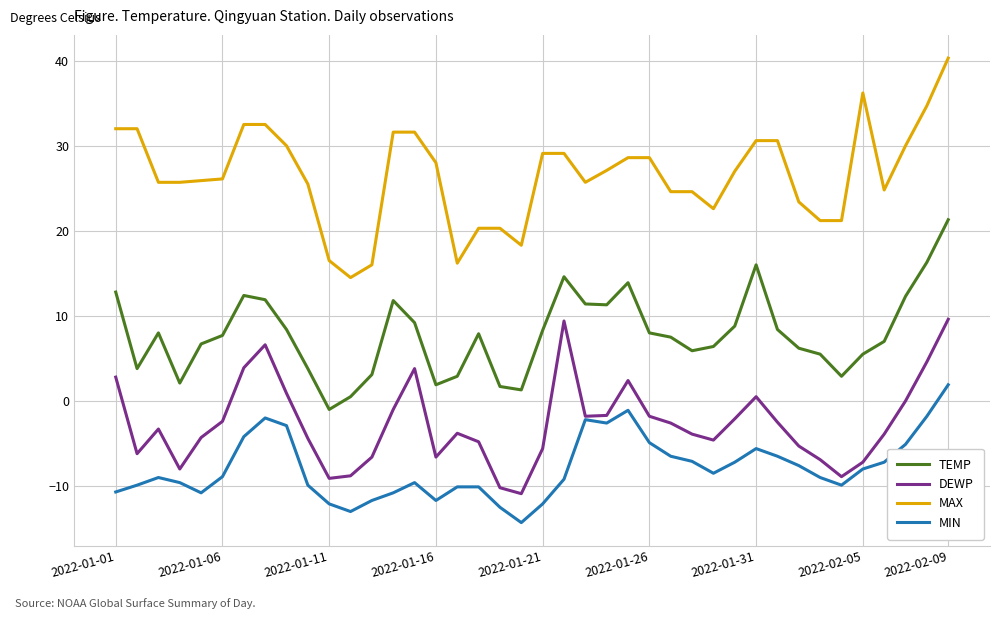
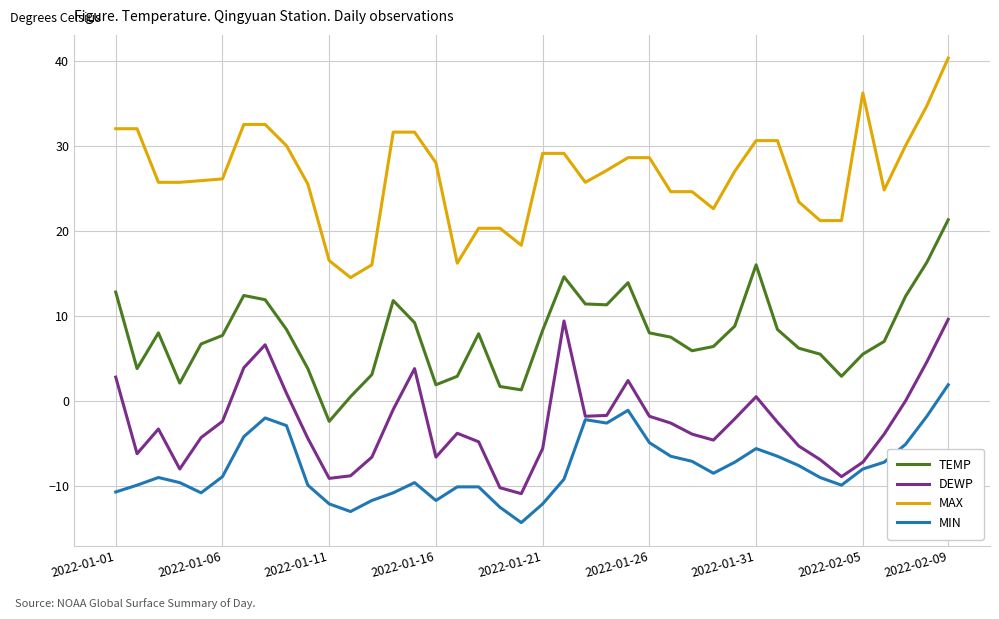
  {
    "TEMP": {
      "2022-01-01": 13,
      "2022-01-06": 8,
-     "2022-01-11": -1,
+     "2022-01-11": -2,
      "2022-01-16": 2,
      "2022-01-21": 8,
      "2022-01-26": 8,
      "2022-01-31": 16,
      "2022-02-05": 6,
      "2022-02-09": 21
    },
    "DEWP": {
      "2022-01-01": 3,
      "2022-01-06": -2,
      "2022-01-11": -9,
      "2022-01-16": -7,
      "2022-01-21": -6,
      "2022-01-26": -2,
      "2022-01-31": 1,
      "2022-02-05": -7,
      "2022-02-09": 10
    },
    "MAX": {
      "2022-01-01": 32,
      "2022-01-06": 26,
      "2022-01-11": 17,
      "2022-01-16": 28,
      "2022-01-21": 29,
      "2022-01-26": 29,
      "2022-01-31": 31,
      "2022-02-05": 36,
      "2022-02-09": 40
    },
    "MIN": {
      "2022-01-01": -11,
      "2022-01-06": -9,
      "2022-01-11": -12,
      "2022-01-16": -12,
      "2022-01-21": -12,
      "2022-01-26": -5,
      "2022-01-31": -6,
      "2022-02-05": -8,
      "2022-02-09": 2
    }
  }
